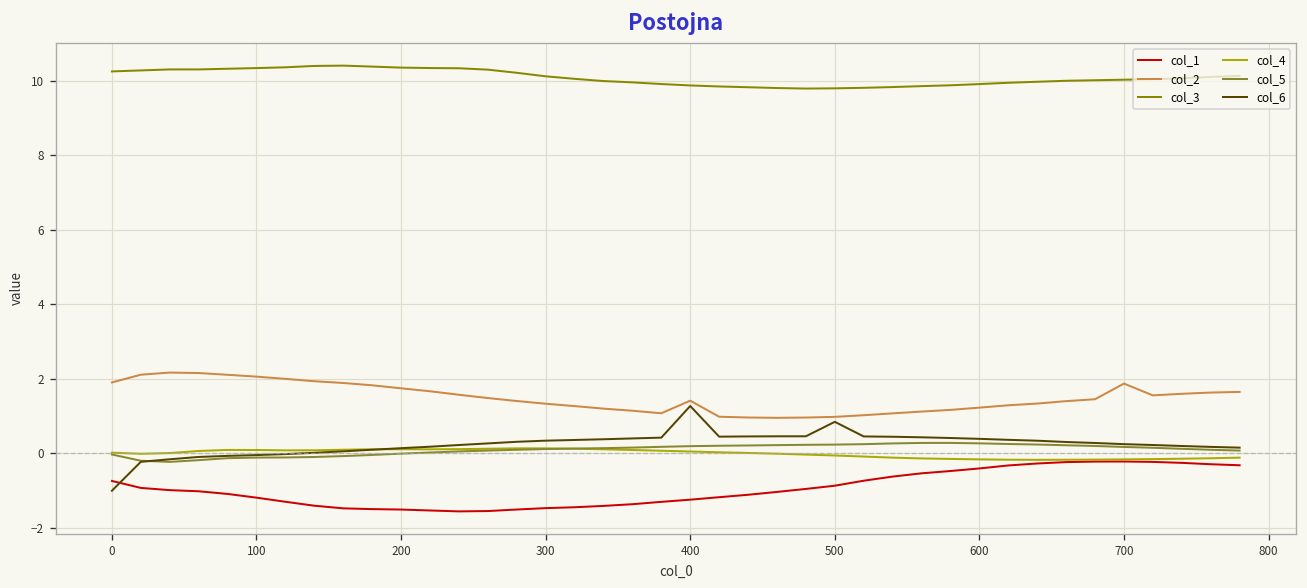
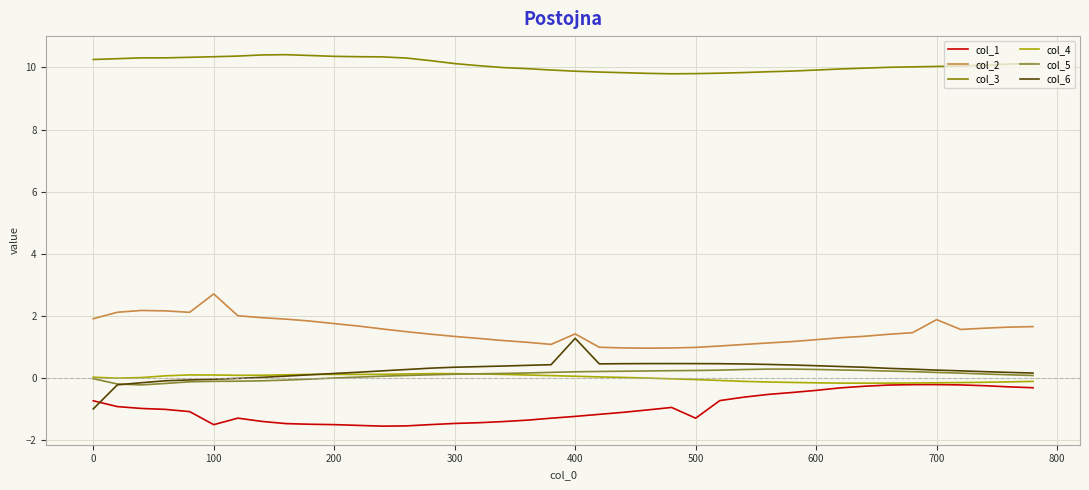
  {
    "col_1": {
      "0": -0.7,
-     "100": -1.2,
+     "100": -1.5,
      "200": -1.5,
      "300": -1.5,
      "400": -1.2,
-     "500": -0.9,
+     "500": -1.3,
      "600": -0.4
    },
    "col_2": {
      "0": 1.9,
-     "100": 2.1,
+     "100": 2.7,
      "200": 1.7,
      "300": 1.3,
      "400": 1.4,
      "500": 1.0,
      "600": 1.2,
      "700": 1.9
    },
    "col_6": {
      "0": -1.0,
      "300": 0.3,
      "400": 1.3,
-     "500": 0.8,
+     "500": 0.5,
      "600": 0.4
    }
  }
